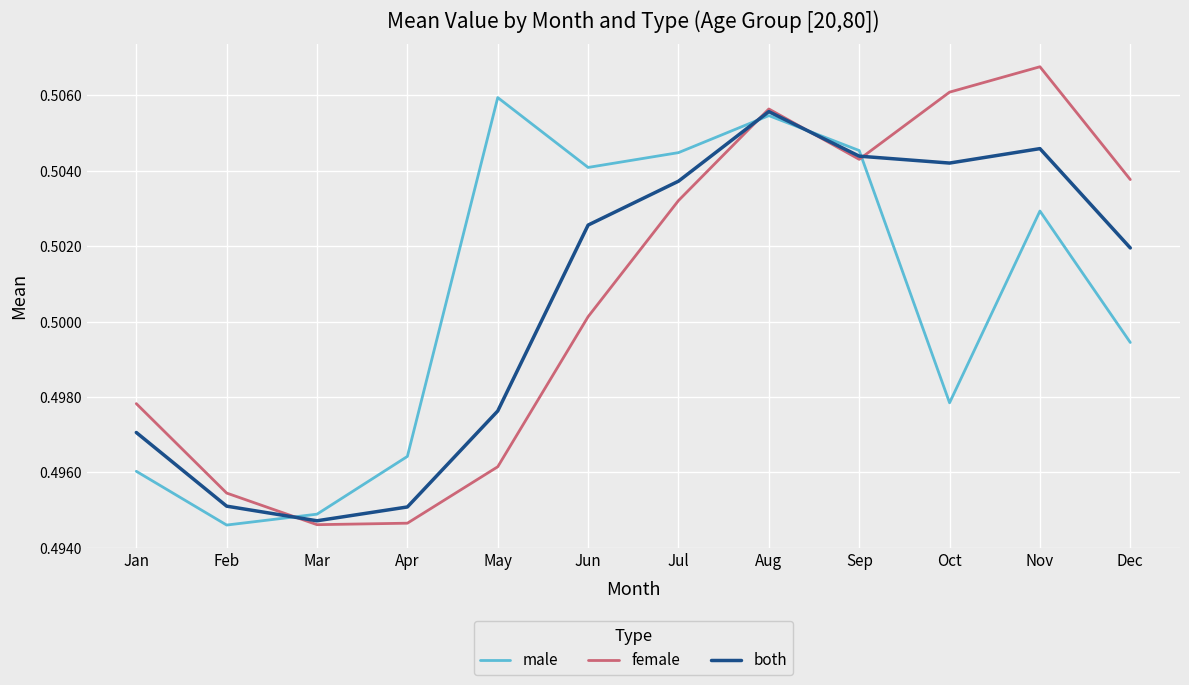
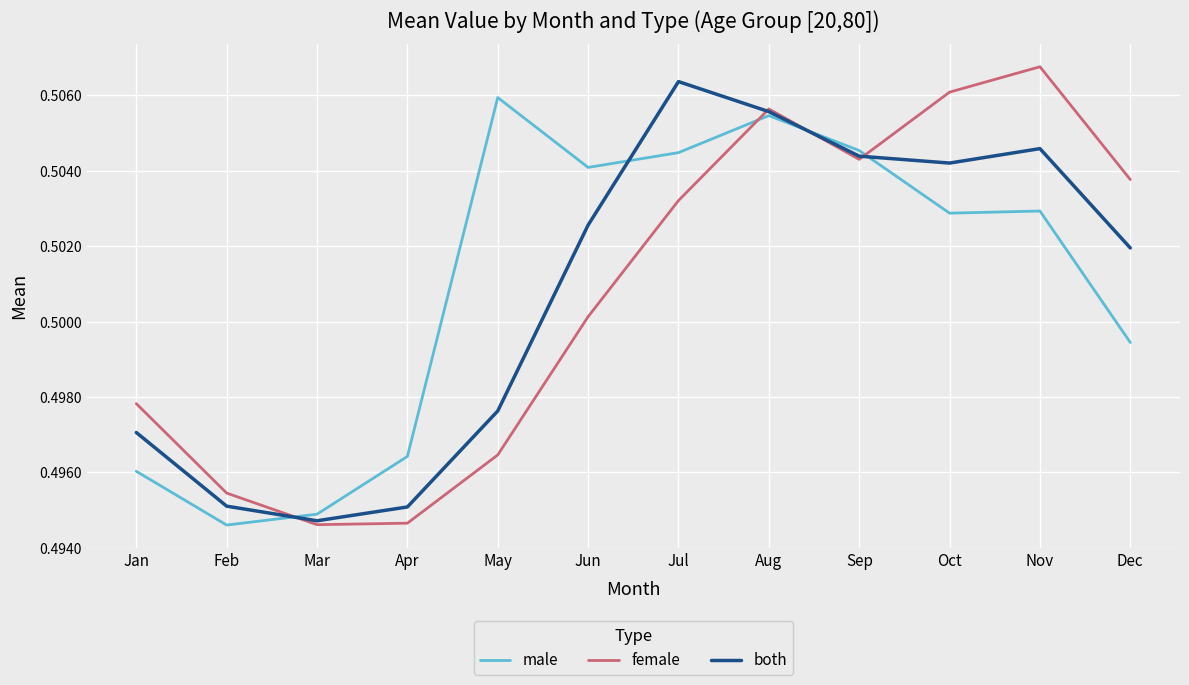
  {
    "male": {
      "Jan": 0.4960,
      "Feb": 0.4946,
      "Mar": 0.4949,
      "Apr": 0.4964,
      "May": 0.5059,
      "Jun": 0.5041,
      "Jul": 0.5045,
      "Aug": 0.5055,
      "Sep": 0.5045,
-     "Oct": 0.4978,
+     "Oct": 0.5029,
      "Nov": 0.5029,
      "Dec": 0.4994
    },
    "female": {
      "Jan": 0.4978,
      "Feb": 0.4955,
      "Mar": 0.4946,
      "Apr": 0.4947,
-     "May": 0.4961,
+     "May": 0.4965,
      "Jun": 0.5001,
      "Jul": 0.5032,
      "Aug": 0.5056,
      "Sep": 0.5043,
      "Oct": 0.5061,
      "Nov": 0.5068,
      "Dec": 0.5038
    },
    "both": {
      "Jan": 0.4971,
      "Feb": 0.4951,
      "Mar": 0.4947,
      "Apr": 0.4951,
      "May": 0.4976,
      "Jun": 0.5026,
-     "Jul": 0.5037,
+     "Jul": 0.5064,
      "Aug": 0.5056,
      "Sep": 0.5044,
      "Oct": 0.5042,
      "Nov": 0.5046,
      "Dec": 0.5020
    }
  }
